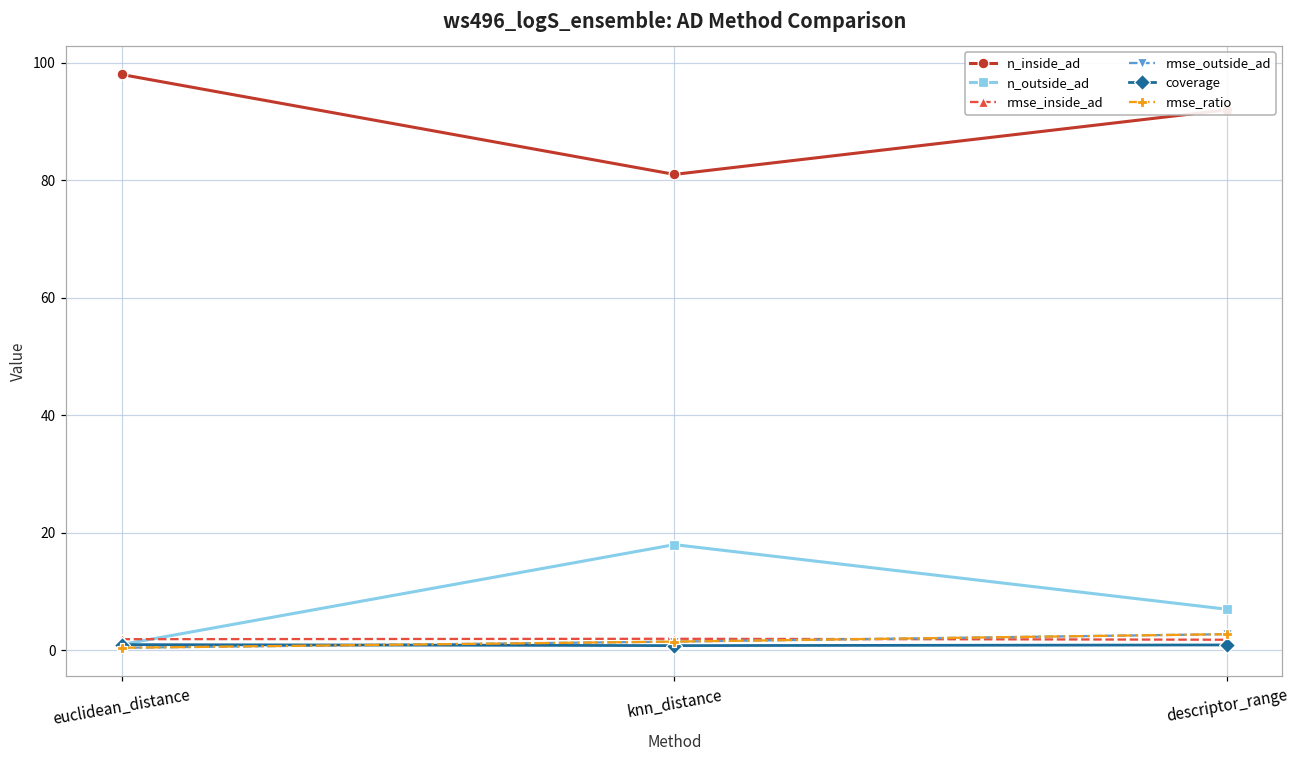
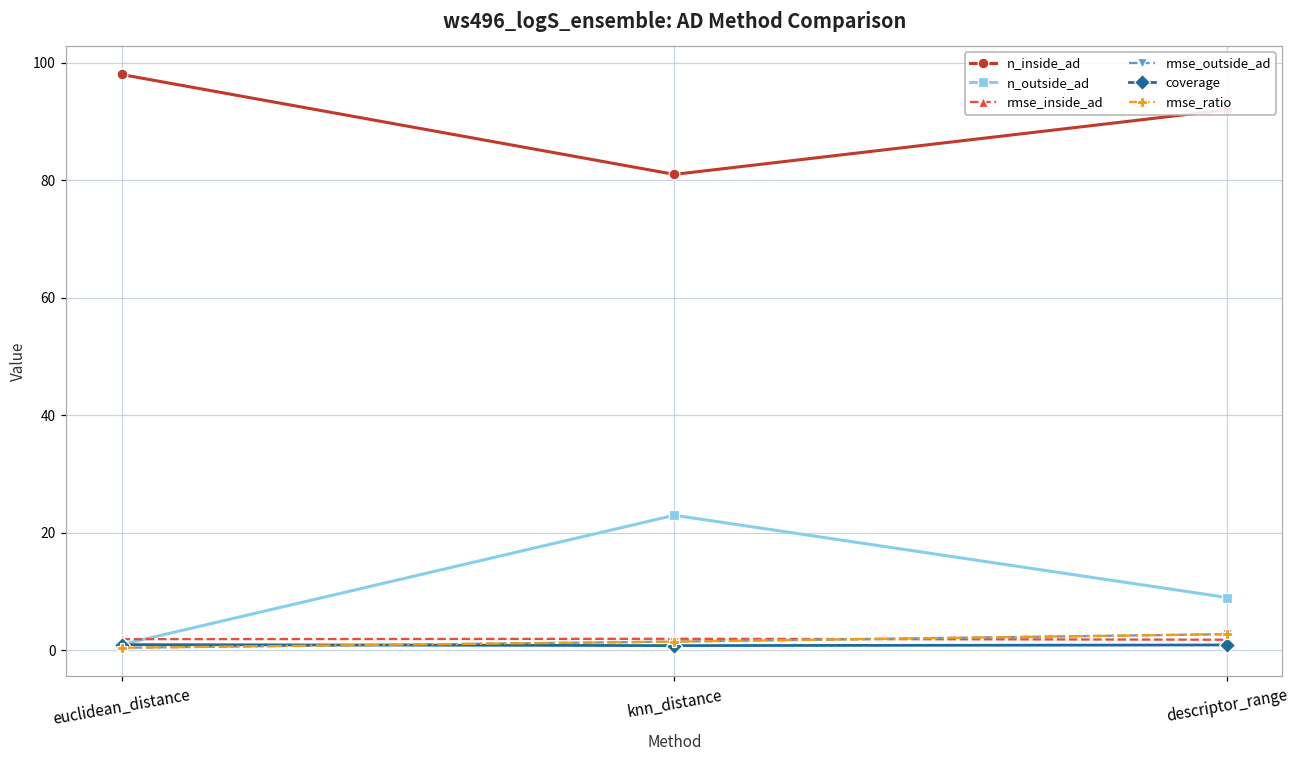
  {
    "n_outside_ad": {
-     "knn_distance": 18,
-     "descriptor_range": 7
+     "knn_distance": 23,
+     "descriptor_range": 9
    },
    "rmse_ratio": {
      "euclidean_distance": 0,
      "knn_distance": 1,
      "descriptor_range": 3
    },
    "coverage": {
      "knn_distance": 1,
      "descriptor_range": 1
    }
  }
